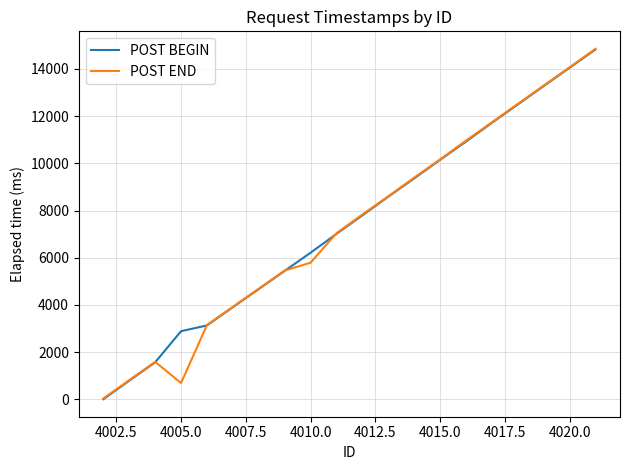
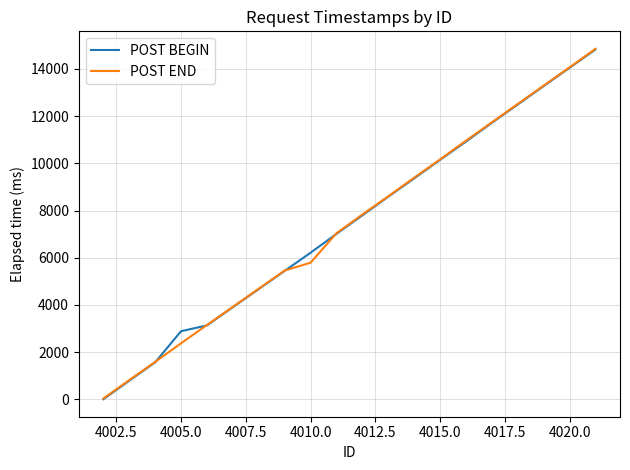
  {
    "POST BEGIN": {
      "4005.0": 2900,
      "4010.0": 6200
    },
    "POST END": {
-     "4005.0": 700,
+     "4005.0": 2400,
      "4010.0": 5800
    }
  }
